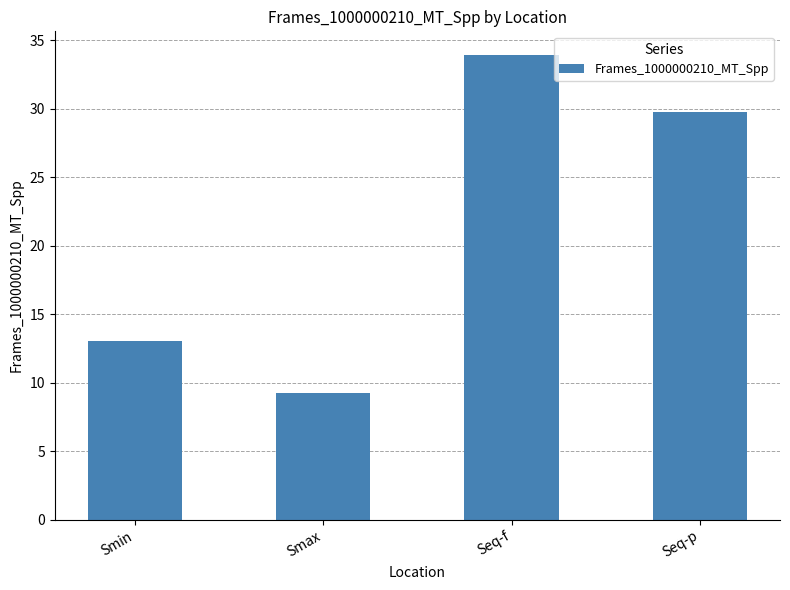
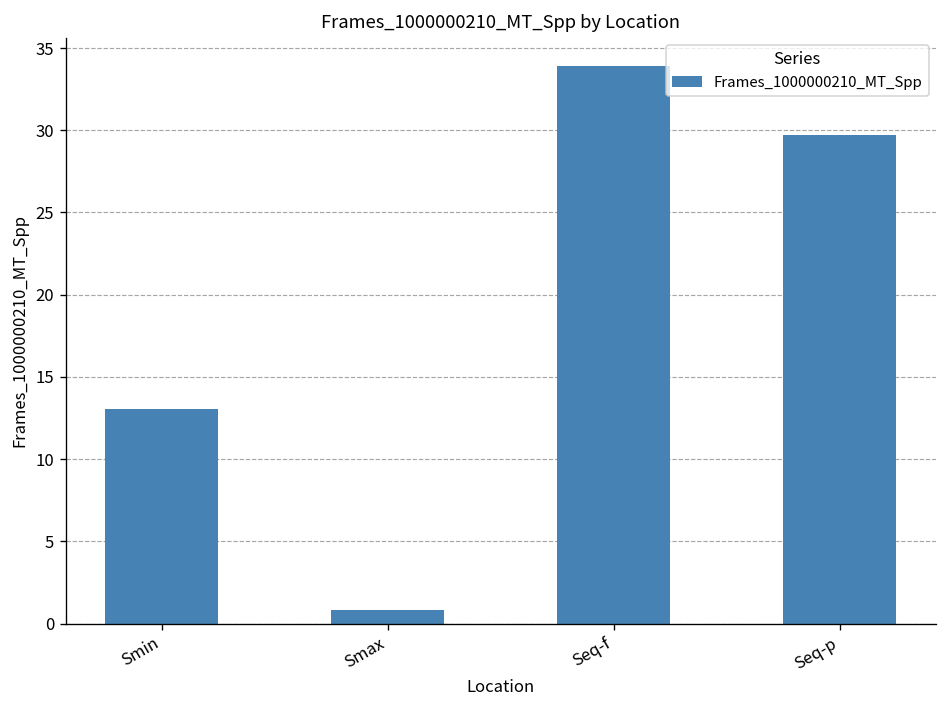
  {
    "Smin": 13.1,
-   "Smax": 9.2,
+   "Smax": 0.8,
    "Seq-f": 33.9,
    "Seq-p": 29.7
  }
